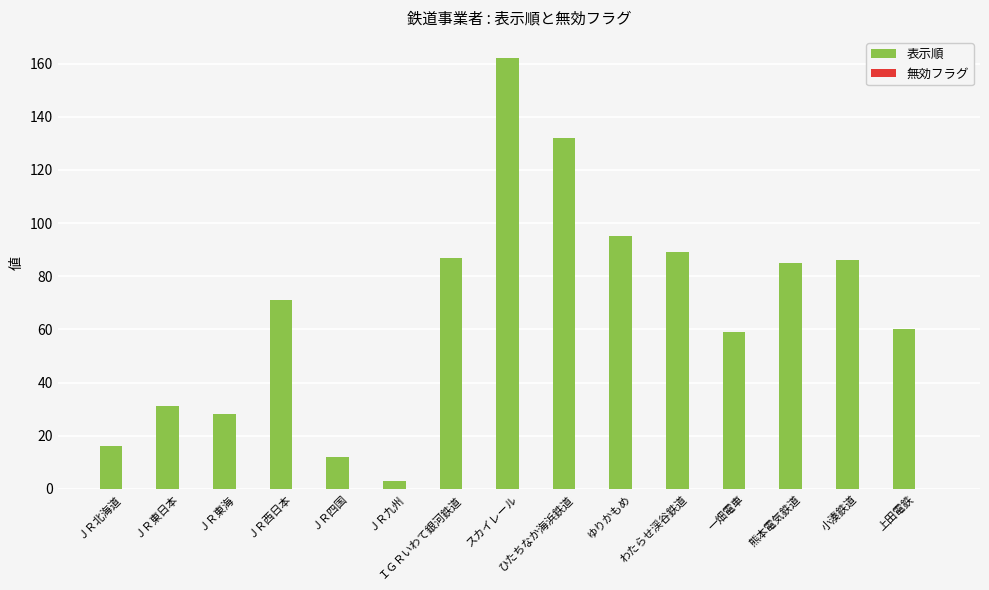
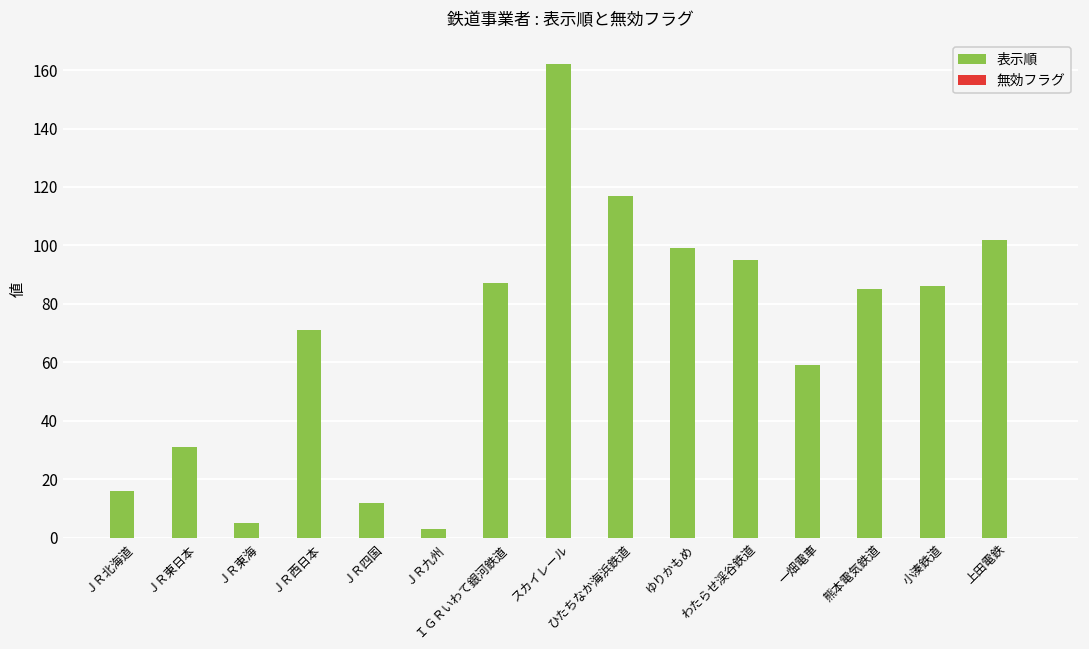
  {
    "表示順": {
      "ＪＲ北海道": 16,
      "ＪＲ東日本": 31,
-     "ＪＲ東海": 28,
+     "ＪＲ東海": 5,
      "ＪＲ西日本": 71,
      "ＪＲ四国": 12,
      "ＪＲ九州": 3,
      "ＩＧＲいわて銀河鉄道": 87,
      "スカイレール": 162,
-     "ひたちなか海浜鉄道": 132,
-     "ゆりかもめ": 95,
-     "わたらせ渓谷鉄道": 89,
+     "ひたちなか海浜鉄道": 117,
+     "ゆりかもめ": 99,
+     "わたらせ渓谷鉄道": 95,
      "一畑電車": 59,
      "熊本電気鉄道": 85,
      "小湊鉄道": 86,
-     "上田電鉄": 60
+     "上田電鉄": 102
    },
    "無効フラグ": {
      "ＪＲ北海道": 0,
      "ＪＲ東日本": 0,
      "ＪＲ東海": 0,
      "ＪＲ西日本": 0,
      "ＪＲ四国": 0,
      "ＪＲ九州": 0,
      "ＩＧＲいわて銀河鉄道": 0,
      "スカイレール": 0,
      "ひたちなか海浜鉄道": 0,
      "ゆりかもめ": 0,
      "わたらせ渓谷鉄道": 0,
      "一畑電車": 0,
      "熊本電気鉄道": 0,
      "小湊鉄道": 0,
      "上田電鉄": 0
    }
  }
